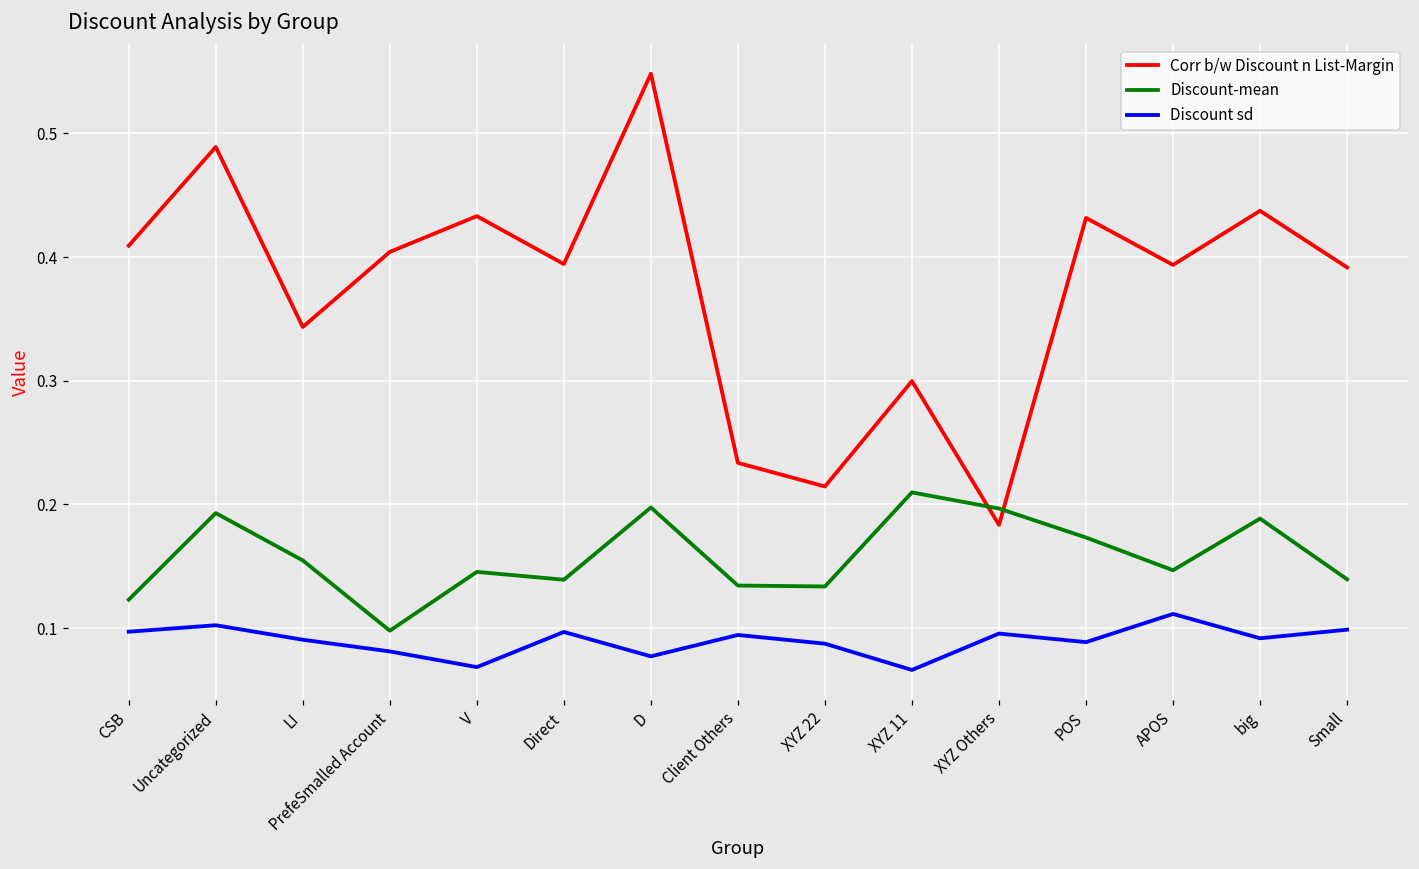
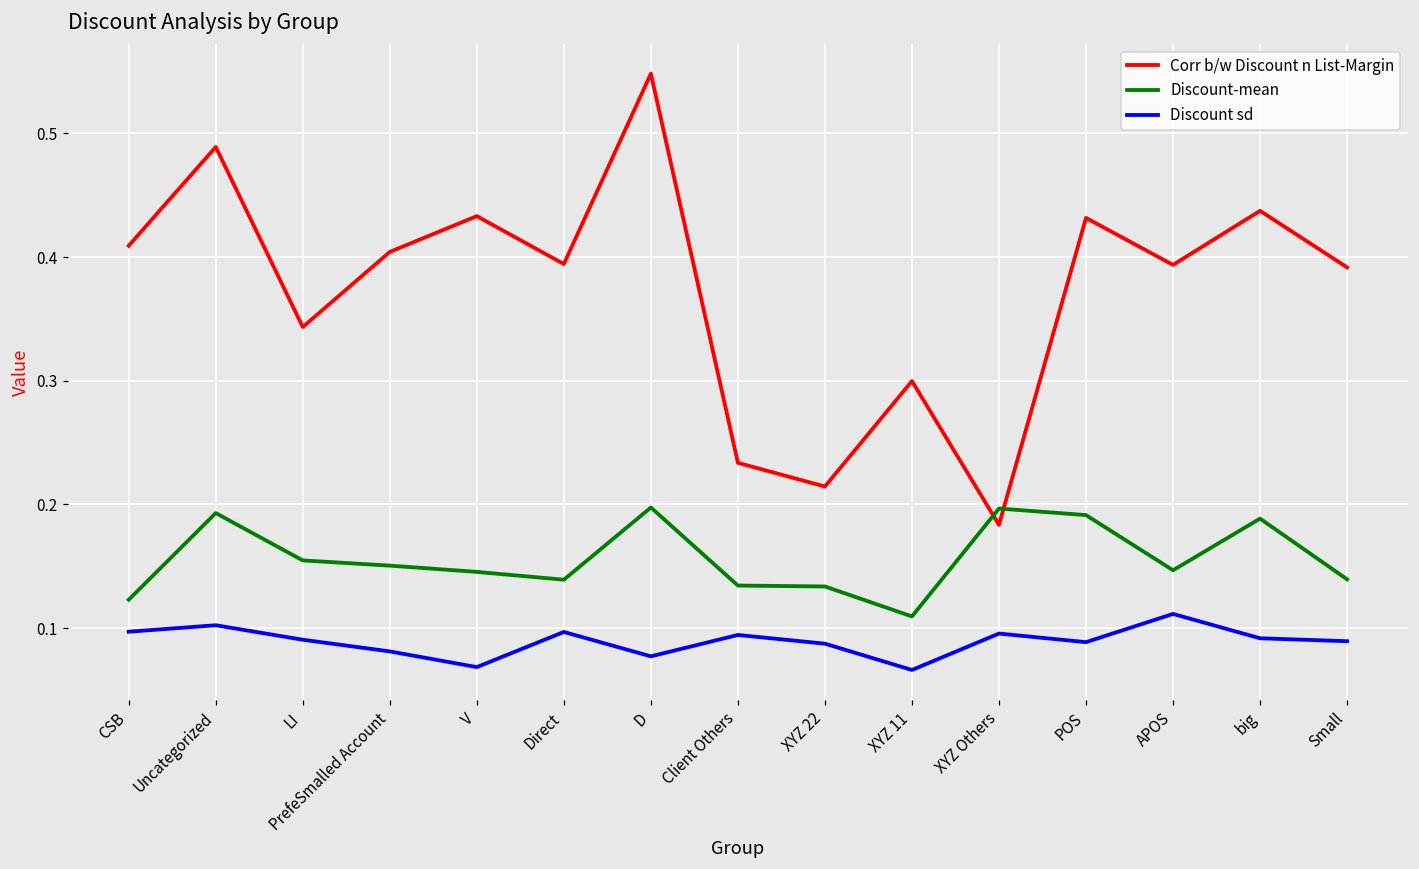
  {
    "Corr b/w Discount n List-Margin": {
      "CSB": 0.409,
      "Uncategorized": 0.489,
      "LI": 0.343,
      "PrefeSmalled Account": 0.404,
      "V": 0.433,
      "Direct": 0.394,
      "D": 0.548,
      "Client Others": 0.234,
      "XYZ 22": 0.215,
      "XYZ 11": 0.300,
      "XYZ Others": 0.184,
      "POS": 0.432,
      "APOS": 0.394,
      "big": 0.437,
      "Small": 0.392
    },
    "Discount-mean": {
      "CSB": 0.123,
      "Uncategorized": 0.193,
      "LI": 0.155,
-     "PrefeSmalled Account": 0.098,
+     "PrefeSmalled Account": 0.151,
      "V": 0.146,
      "Direct": 0.139,
      "D": 0.198,
      "Client Others": 0.134,
      "XYZ 22": 0.134,
-     "XYZ 11": 0.210,
+     "XYZ 11": 0.110,
      "XYZ Others": 0.197,
-     "POS": 0.173,
+     "POS": 0.191,
      "APOS": 0.147,
      "big": 0.189,
      "Small": 0.140
    },
    "Discount sd": {
      "CSB": 0.097,
      "Uncategorized": 0.102,
      "LI": 0.091,
      "PrefeSmalled Account": 0.081,
      "V": 0.069,
      "Direct": 0.097,
      "D": 0.077,
      "Client Others": 0.095,
      "XYZ 22": 0.087,
      "XYZ 11": 0.066,
      "XYZ Others": 0.096,
      "POS": 0.089,
      "APOS": 0.112,
      "big": 0.092,
-     "Small": 0.099
+     "Small": 0.089
    }
  }
